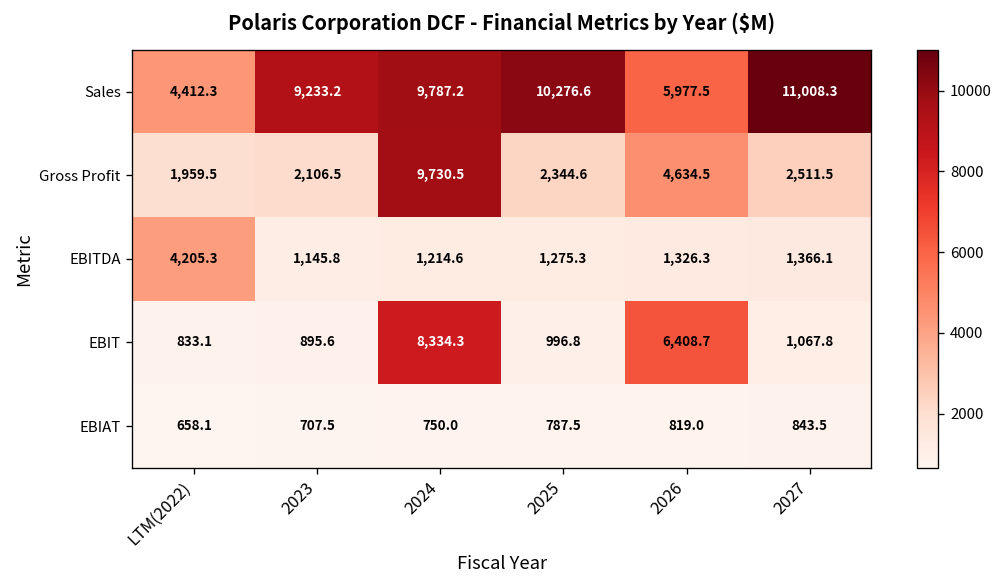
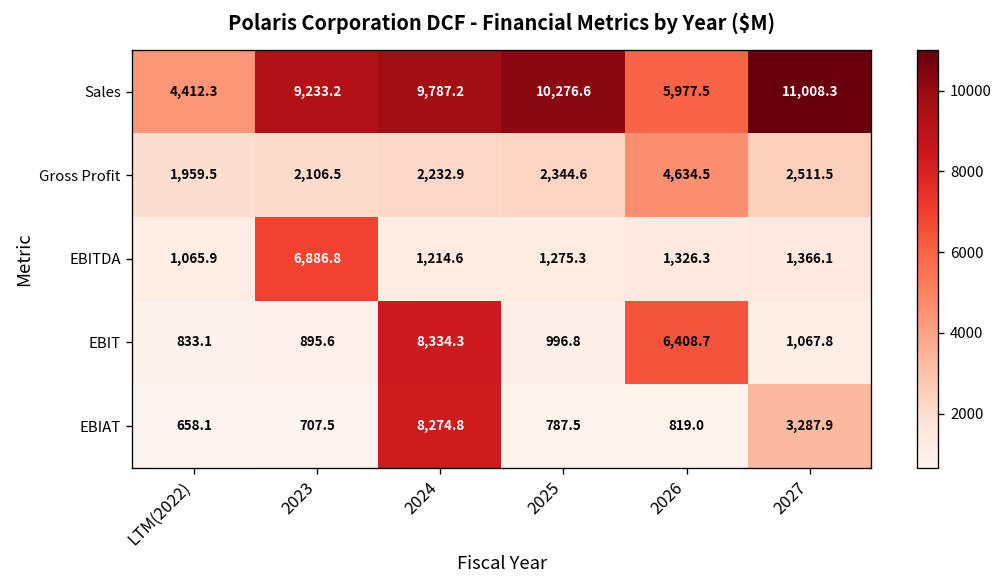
  {
    "Sales": {
      "LTM(2022)": "4,412.3",
      "2023": "9,233.2",
      "2024": "9,787.2",
      "2025": "10,276.6",
      "2026": "5,977.5",
      "2027": "11,008.3"
    },
    "Gross Profit": {
      "LTM(2022)": "1,959.5",
      "2023": "2,106.5",
-     "2024": "9,730.5",
+     "2024": "2,232.9",
      "2025": "2,344.6",
      "2026": "4,634.5",
      "2027": "2,511.5"
    },
    "EBITDA": {
-     "LTM(2022)": "4,205.3",
-     "2023": "1,145.8",
+     "LTM(2022)": "1,065.9",
+     "2023": "6,886.8",
      "2024": "1,214.6",
      "2025": "1,275.3",
      "2026": "1,326.3",
      "2027": "1,366.1"
    },
    "EBIT": {
      "LTM(2022)": "833.1",
      "2023": "895.6",
      "2024": "8,334.3",
      "2025": "996.8",
      "2026": "6,408.7",
      "2027": "1,067.8"
    },
    "EBIAT": {
      "LTM(2022)": "658.1",
      "2023": "707.5",
-     "2024": "750.0",
+     "2024": "8,274.8",
      "2025": "787.5",
      "2026": "819.0",
-     "2027": "843.5"
+     "2027": "3,287.9"
    }
  }
